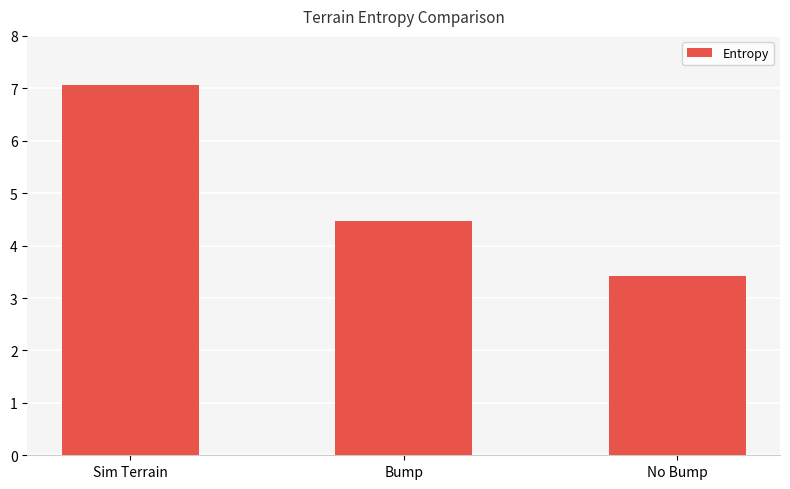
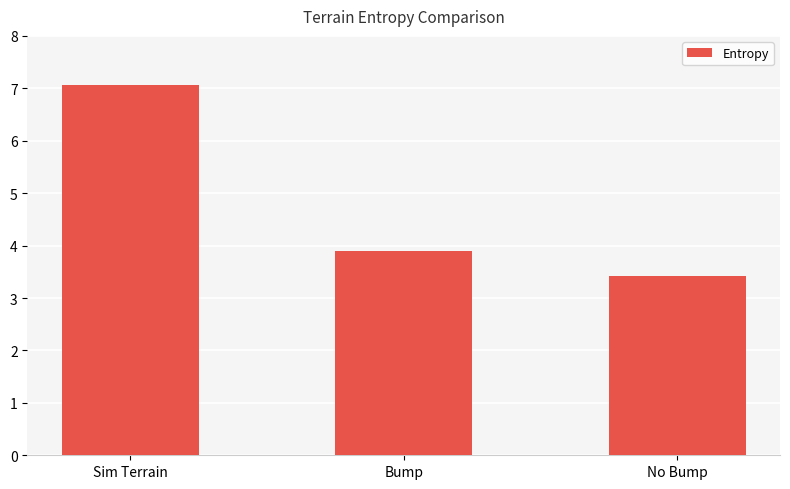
  {
    "Sim Terrain": 7.1,
-   "Bump": 4.5,
+   "Bump": 3.9,
    "No Bump": 3.4
  }
